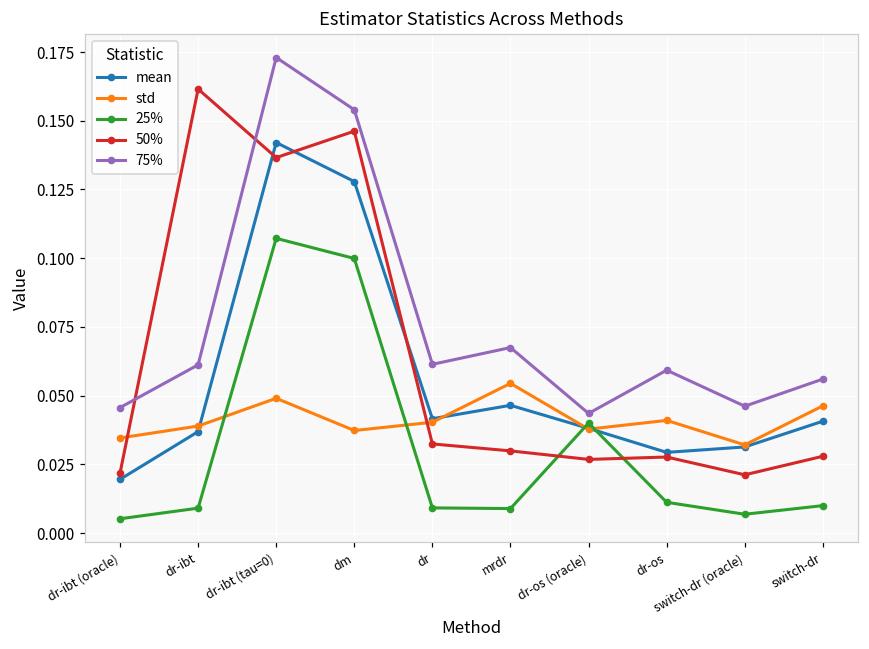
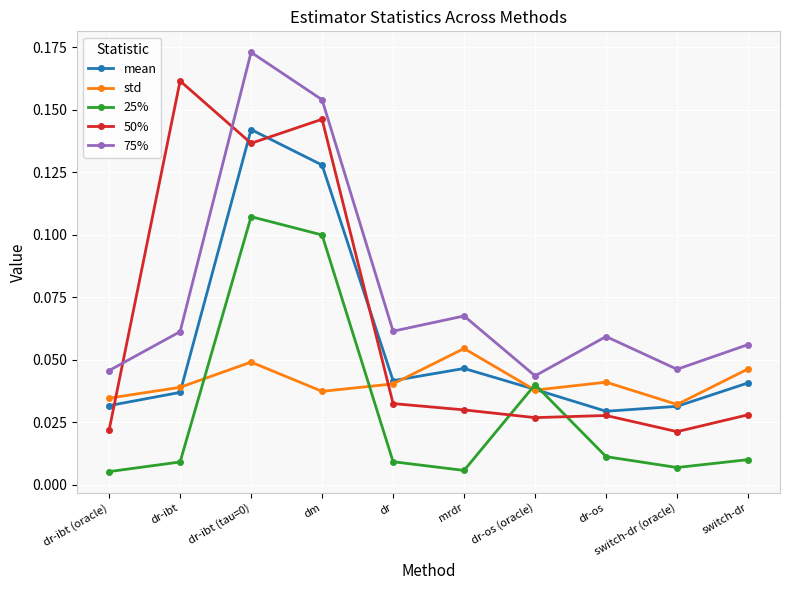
  {
    "mean": {
-     "dr-ibt (oracle)": 0.020,
+     "dr-ibt (oracle)": 0.032,
      "dr-ibt": 0.037,
      "dr-ibt (tau=0)": 0.142,
      "dm": 0.128,
      "dr": 0.042,
      "mrdr": 0.046,
      "dr-os": 0.029,
      "switch-dr": 0.041
    },
    "std": {
      "dr-ibt (oracle)": 0.035,
      "dr-ibt": 0.039,
      "dr-ibt (tau=0)": 0.049,
      "dm": 0.037,
      "dr": 0.040,
      "mrdr": 0.054,
      "dr-os": 0.041,
      "switch-dr": 0.046
    },
    "25%": {
      "dr-ibt (oracle)": 0.005,
      "dr-ibt": 0.009,
      "dr-ibt (tau=0)": 0.107,
      "dm": 0.100,
      "dr": 0.009,
-     "mrdr": 0.009,
+     "mrdr": 0.006,
      "dr-os (oracle)": 0.040,
      "dr-os": 0.011,
      "switch-dr (oracle)": 0.007,
      "switch-dr": 0.010
    },
    "50%": {
      "dr-ibt (oracle)": 0.022,
      "dr-ibt": 0.162,
      "dr-ibt (tau=0)": 0.137,
      "dm": 0.146,
      "dr": 0.032,
      "mrdr": 0.030,
      "dr-os (oracle)": 0.027,
      "dr-os": 0.028,
      "switch-dr (oracle)": 0.021,
      "switch-dr": 0.028
    },
    "75%": {
      "dr-ibt (oracle)": 0.046,
      "dr-ibt": 0.061,
      "dr-ibt (tau=0)": 0.173,
      "dm": 0.154,
      "dr": 0.061,
      "mrdr": 0.067,
      "dr-os (oracle)": 0.044,
      "dr-os": 0.059,
      "switch-dr (oracle)": 0.046,
      "switch-dr": 0.056
    }
  }
